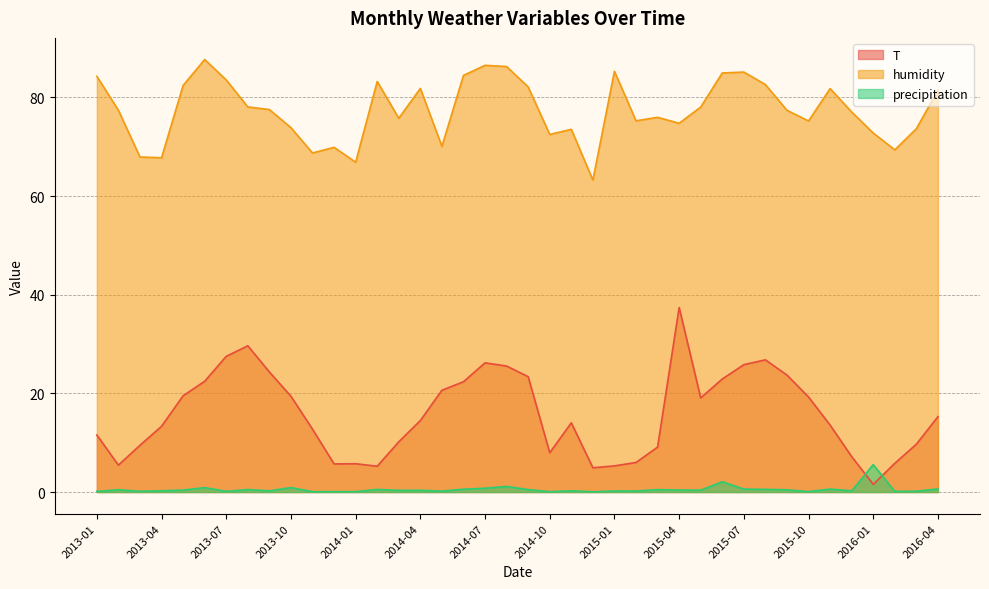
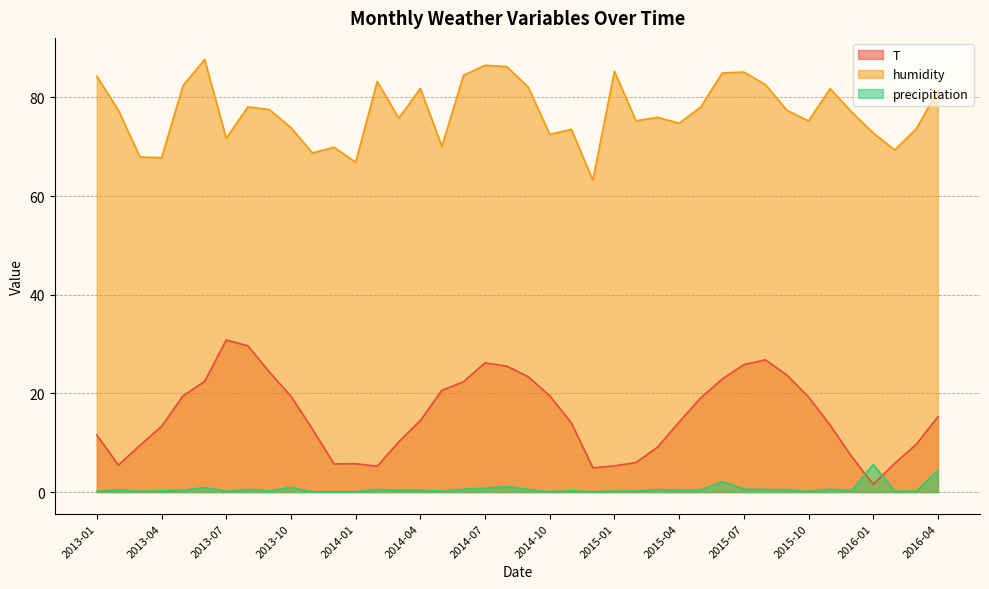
  {
    "T": {
      "2013-01": 12,
      "2013-04": 13,
-     "2013-07": 28,
+     "2013-07": 31,
      "2013-10": 19,
      "2014-01": 6,
      "2014-04": 14,
      "2014-07": 26,
-     "2014-10": 8,
+     "2014-10": 20,
      "2015-01": 5,
-     "2015-04": 37,
+     "2015-04": 14,
      "2015-07": 26,
      "2015-10": 19,
      "2016-01": 2,
      "2016-04": 15
    },
    "humidity": {
      "2013-01": 84,
      "2013-04": 68,
-     "2013-07": 84,
+     "2013-07": 72,
      "2013-10": 74,
      "2014-01": 67,
      "2014-04": 82,
      "2014-07": 87,
      "2014-10": 73,
      "2015-01": 85,
      "2015-04": 75,
      "2015-07": 85,
      "2015-10": 75,
      "2016-01": 73
    },
    "precipitation": {
      "2013-01": 0,
      "2013-04": 0,
      "2013-07": 0,
      "2013-10": 1,
      "2014-01": 0,
      "2014-04": 0,
      "2014-07": 1,
      "2014-10": 0,
      "2015-01": 0,
      "2015-04": 0,
      "2015-07": 1,
      "2015-10": 0,
      "2016-01": 6,
-     "2016-04": 1
+     "2016-04": 4
    }
  }
